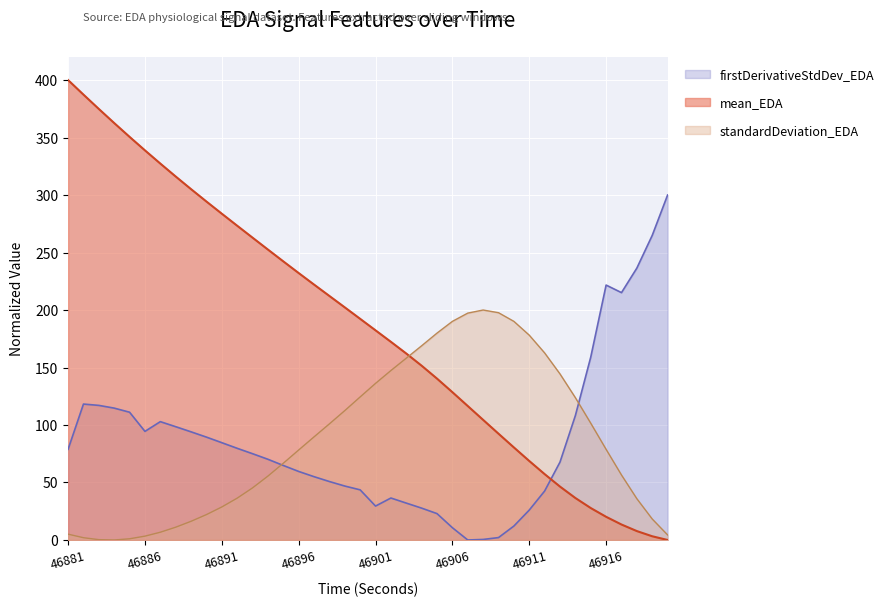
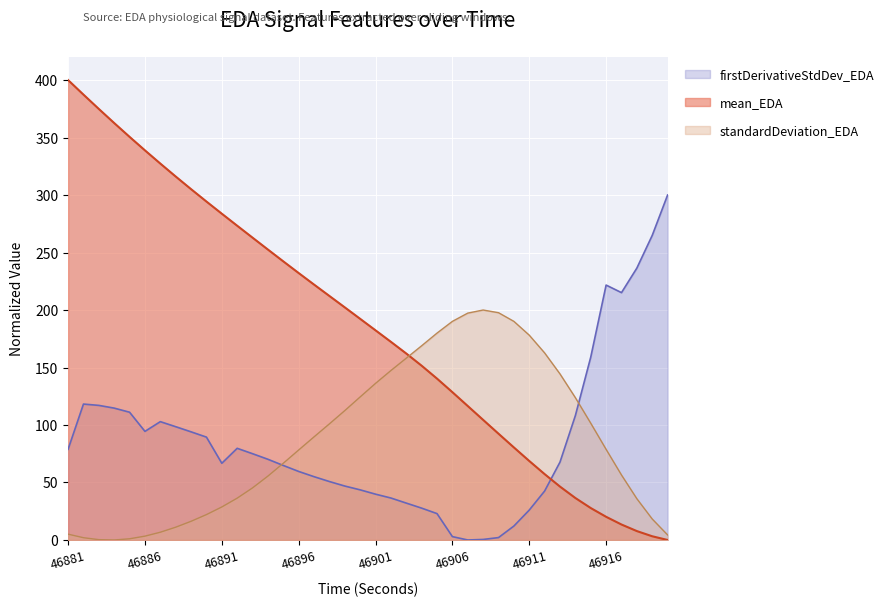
  {
    "firstDerivativeStdDev_EDA": {
      "46881": 79,
      "46886": 94,
-     "46891": 85,
+     "46891": 67,
      "46896": 60,
-     "46901": 29,
-     "46906": 11,
+     "46901": 40,
+     "46906": 3,
      "46911": 26,
      "46916": 222
    },
    "mean_EDA": {
      "46881": 400,
      "46886": 339,
      "46891": 284,
      "46896": 232,
      "46901": 182,
      "46906": 129,
      "46911": 69,
      "46916": 20
    },
    "standardDeviation_EDA": {
      "46881": 5,
      "46886": 3,
      "46891": 29,
      "46896": 78,
      "46901": 136,
      "46906": 190,
      "46911": 178,
      "46916": 79
    }
  }
